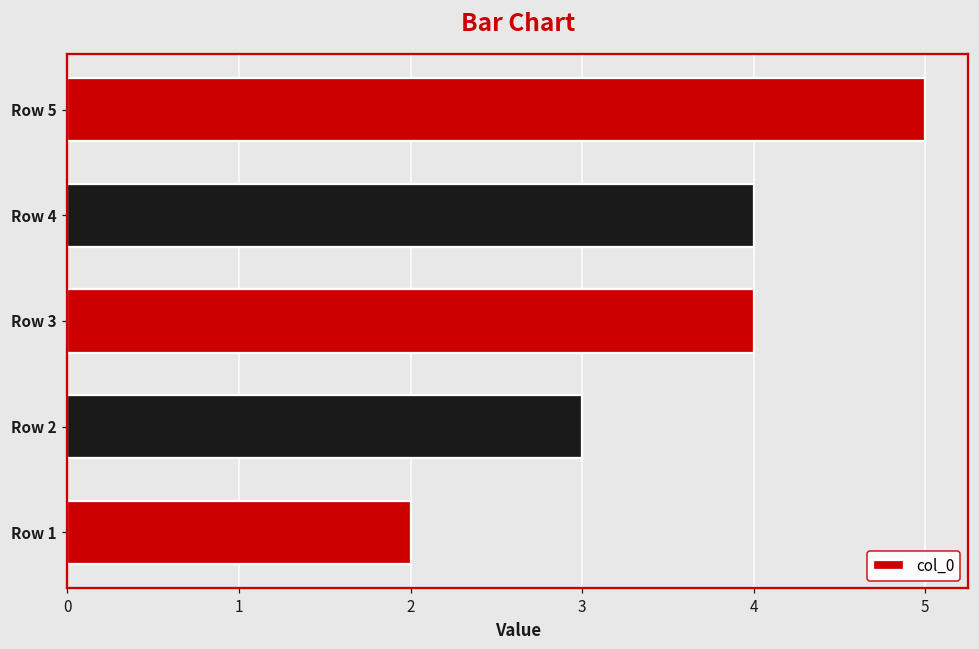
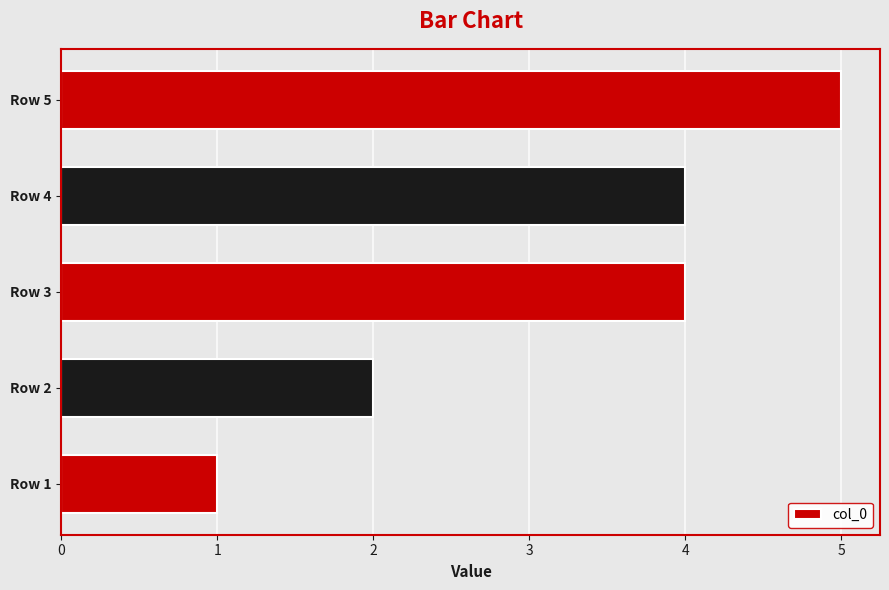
  {
    "Row 5": 5,
    "Row 4": 4,
    "Row 3": 4,
-   "Row 2": 3,
-   "Row 1": 2
+   "Row 2": 2,
+   "Row 1": 1
  }
